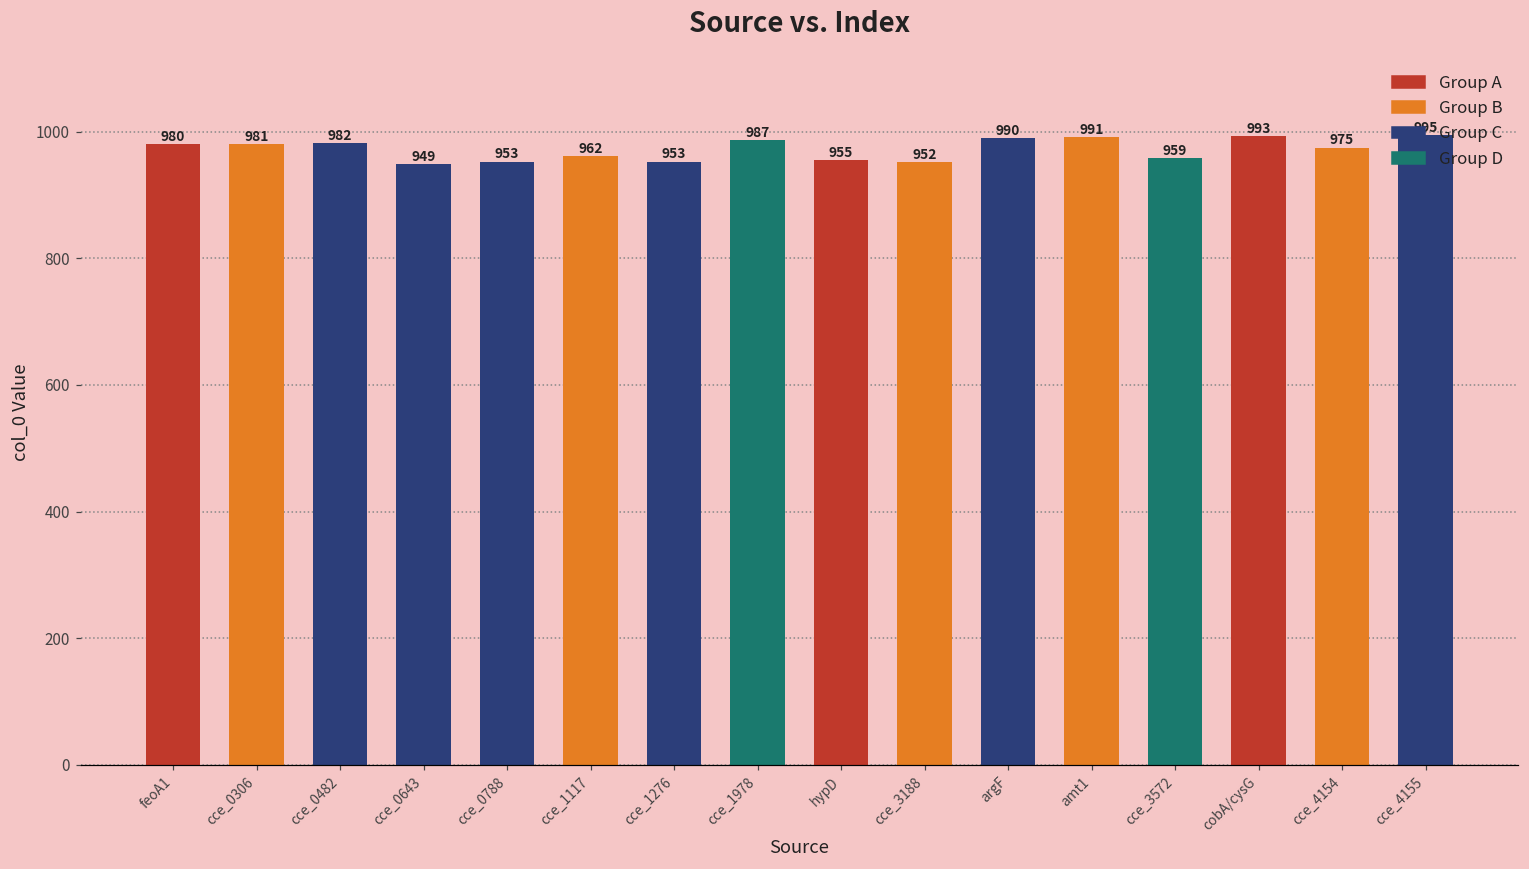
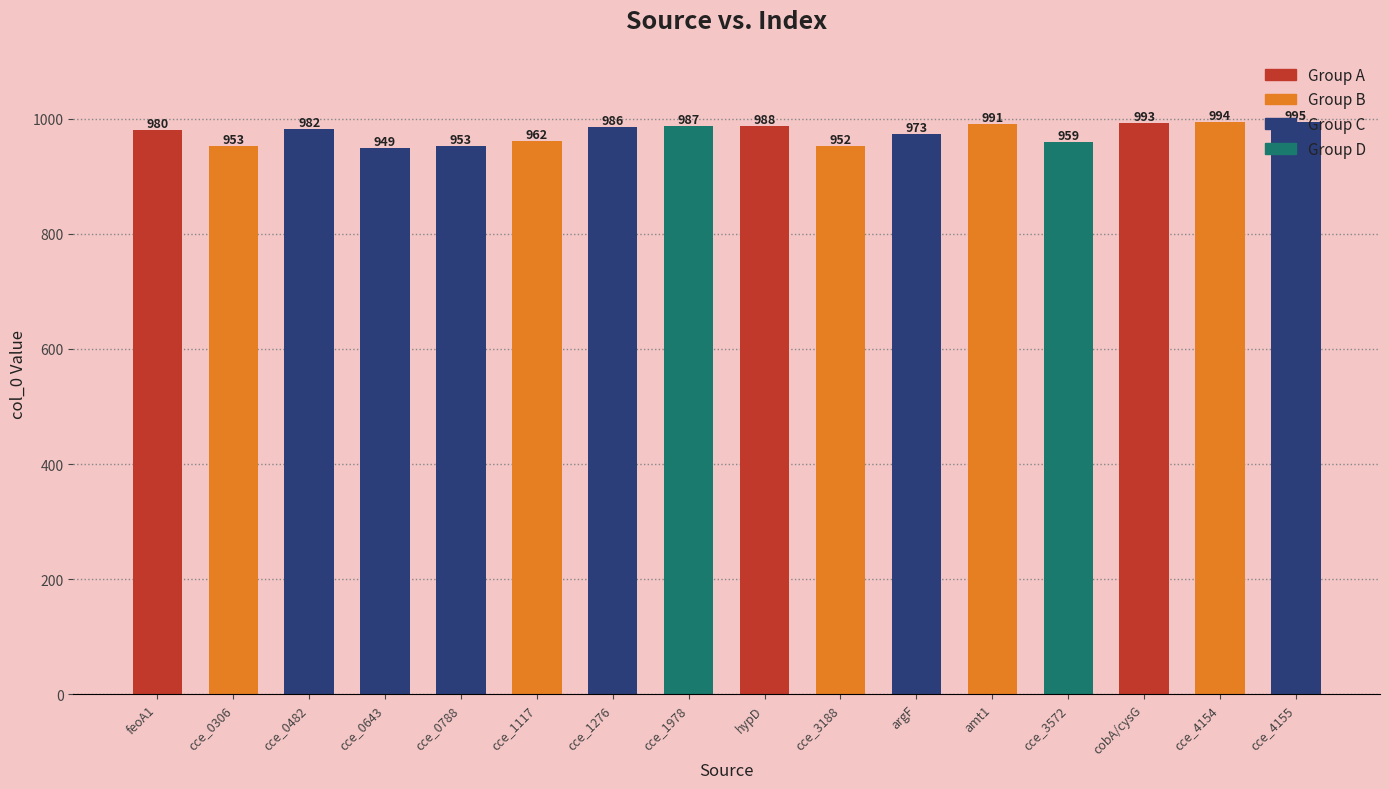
  {
    "feoA1": 980,
-   "cce_0306": 981,
+   "cce_0306": 953,
    "cce_0482": 982,
    "cce_0643": 949,
    "cce_0788": 953,
    "cce_1117": 962,
-   "cce_1276": 953,
+   "cce_1276": 986,
    "cce_1978": 987,
-   "hypD": 955,
+   "hypD": 988,
    "cce_3188": 952,
-   "argF": 990,
+   "argF": 973,
    "amt1": 991,
    "cce_3572": 959,
    "cobA/cysG": 993,
-   "cce_4154": 975,
+   "cce_4154": 994,
    "cce_4155": 995
  }
